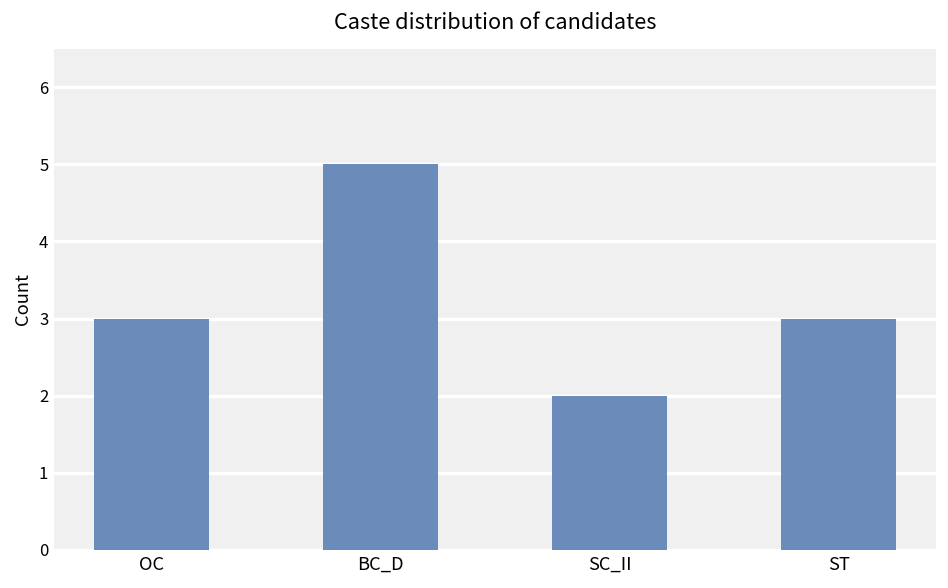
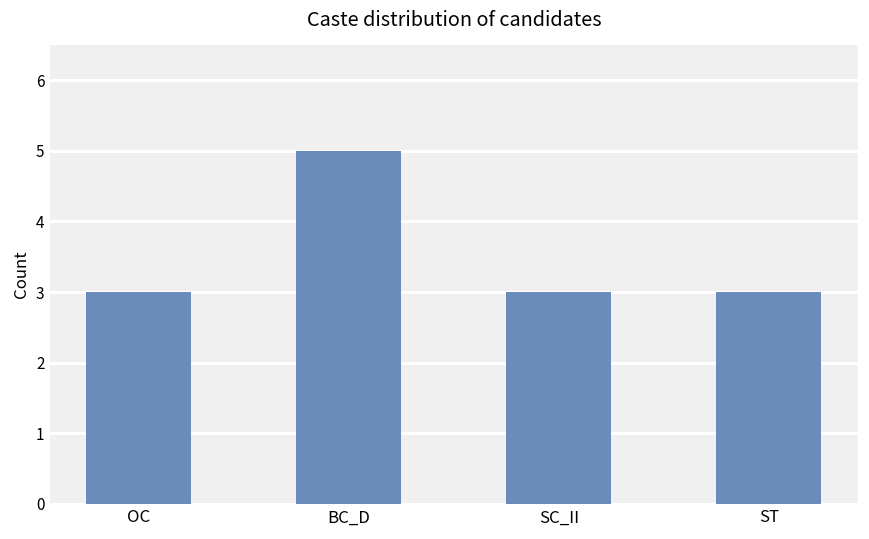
  {
    "OC": 3,
    "BC_D": 5,
-   "SC_II": 2,
+   "SC_II": 3,
    "ST": 3
  }
